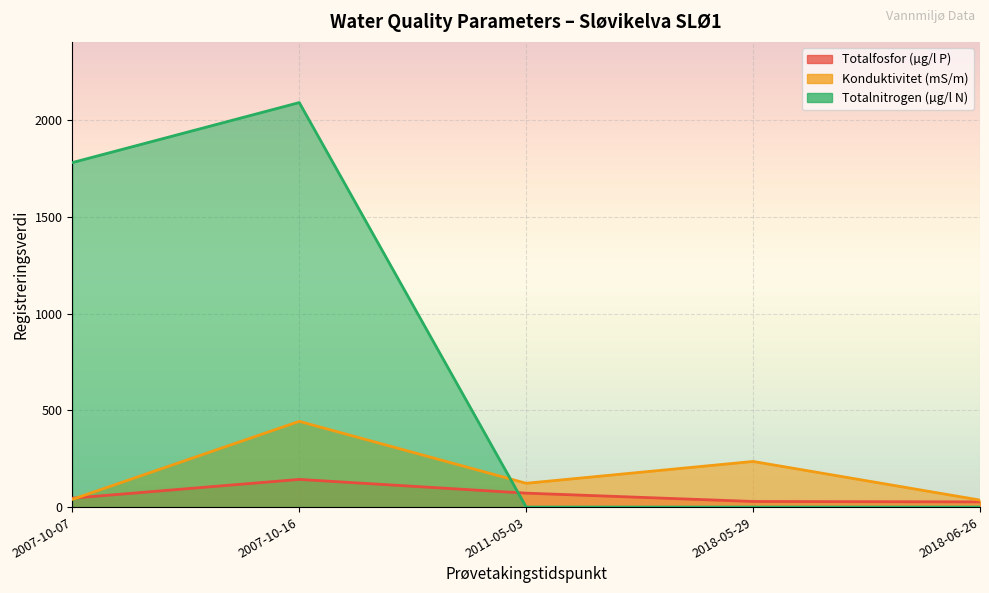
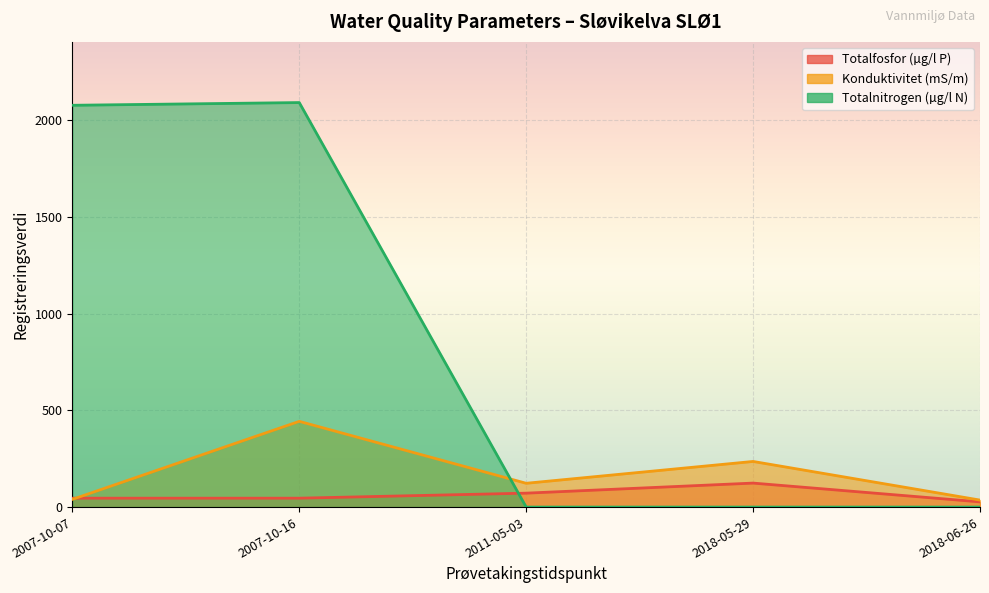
  {
    "Totalfosfor (µg/l P)": {
-     "2007-10-16": 140,
+     "2007-10-16": 50,
      "2011-05-03": 70,
-     "2018-05-29": 30
+     "2018-05-29": 120
    },
    "Konduktivitet (mS/m)": {
      "2007-10-16": 440,
      "2011-05-03": 120,
      "2018-05-29": 240
    },
    "Totalnitrogen (µg/l N)": {
-     "2007-10-07": 1780,
+     "2007-10-07": 2080,
      "2007-10-16": 2090,
      "2011-05-03": 0,
      "2018-05-29": 0,
      "2018-06-26": 0
    }
  }
